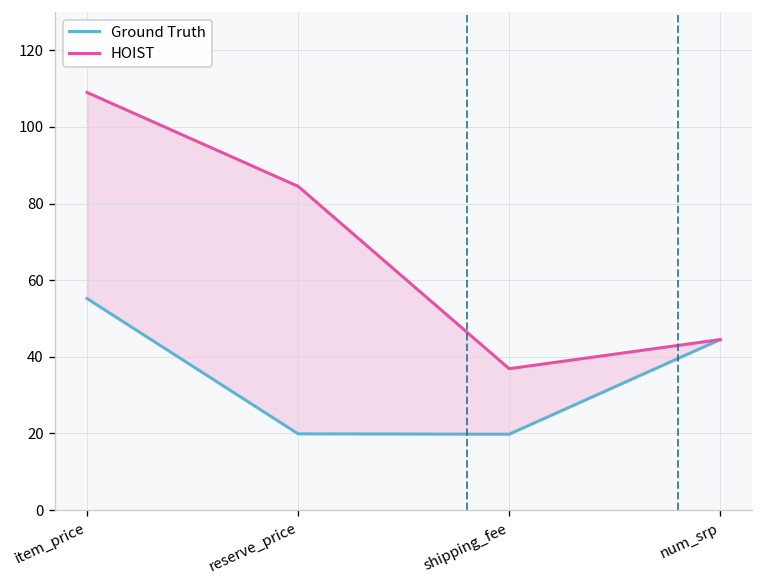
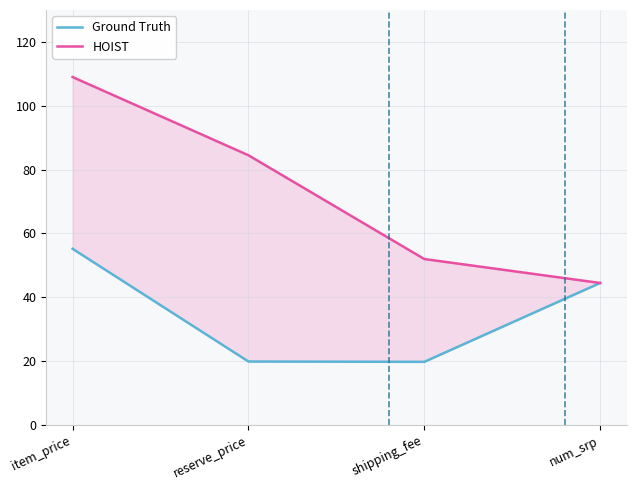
  {
    "Ground Truth": {
      "item_price": 55,
      "reserve_price": 20,
      "shipping_fee": 20
    },
    "HOIST": {
      "item_price": 109,
      "reserve_price": 85,
-     "shipping_fee": 37
+     "shipping_fee": 52
    }
  }
